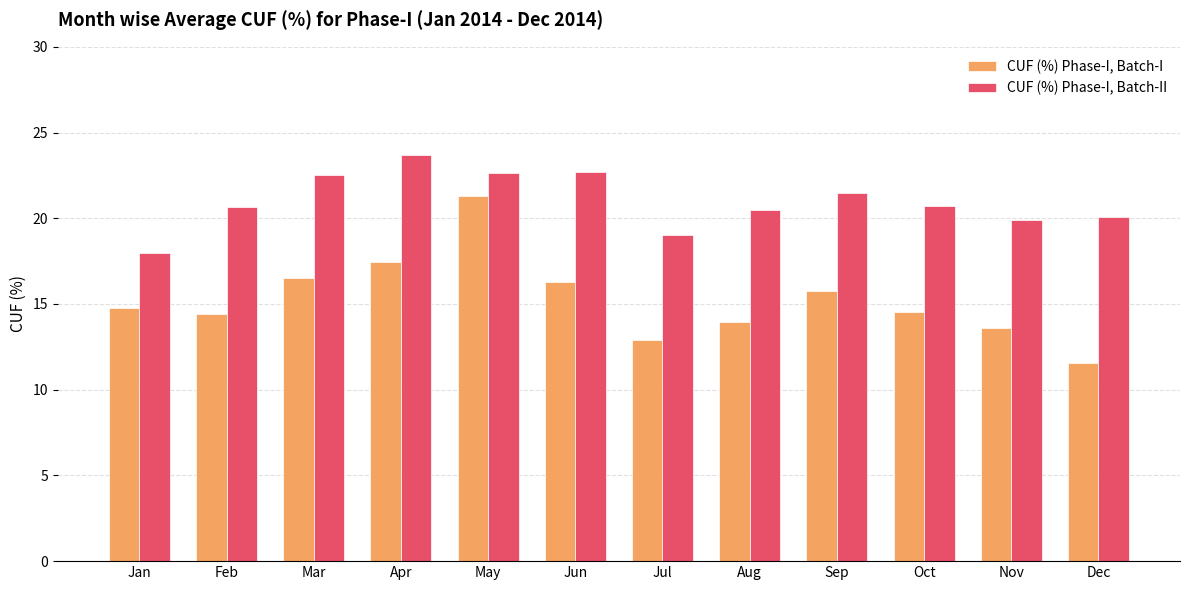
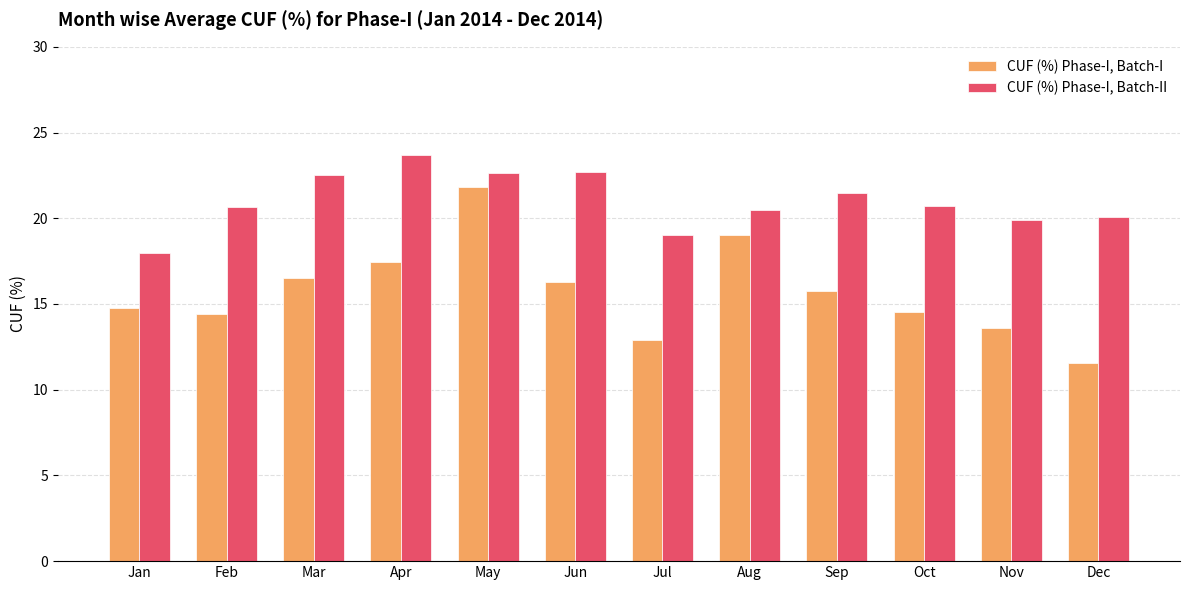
  {
    "CUF (%) Phase-I, Batch-I": {
      "Jan": 14.8,
      "Feb": 14.4,
      "Mar": 16.5,
      "Apr": 17.4,
-     "May": 21.3,
+     "May": 21.8,
      "Jun": 16.3,
      "Jul": 12.9,
-     "Aug": 14.0,
+     "Aug": 19.0,
      "Sep": 15.7,
      "Oct": 14.5,
      "Nov": 13.6,
      "Dec": 11.6
    },
    "CUF (%) Phase-I, Batch-II": {
      "Jan": 18.0,
      "Feb": 20.7,
      "Mar": 22.5,
      "Apr": 23.7,
      "May": 22.6,
      "Jun": 22.7,
      "Jul": 19.0,
      "Aug": 20.5,
      "Sep": 21.5,
      "Oct": 20.7,
      "Nov": 19.9,
      "Dec": 20.1
    }
  }
